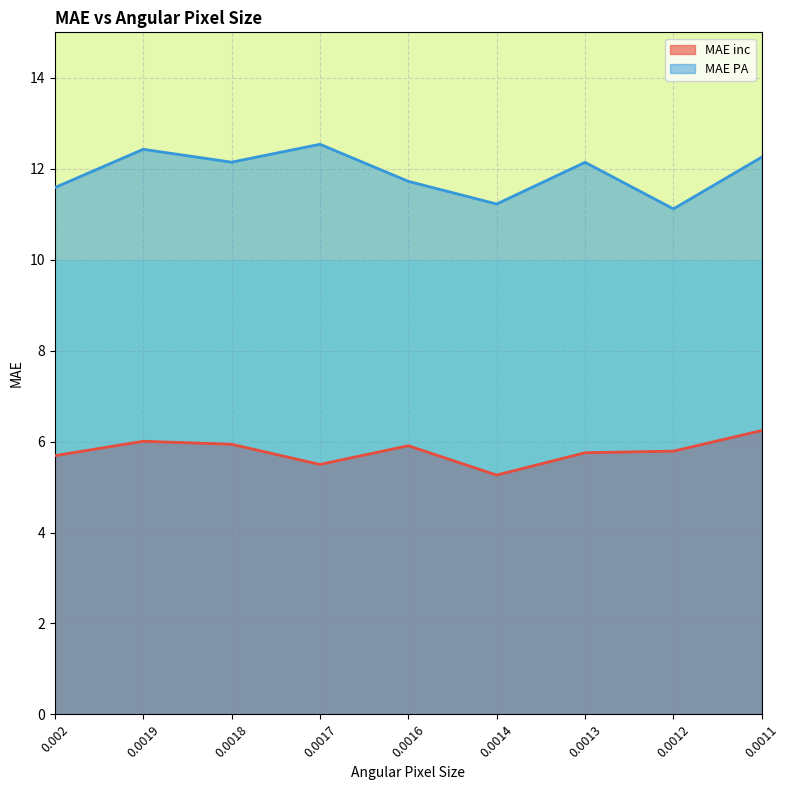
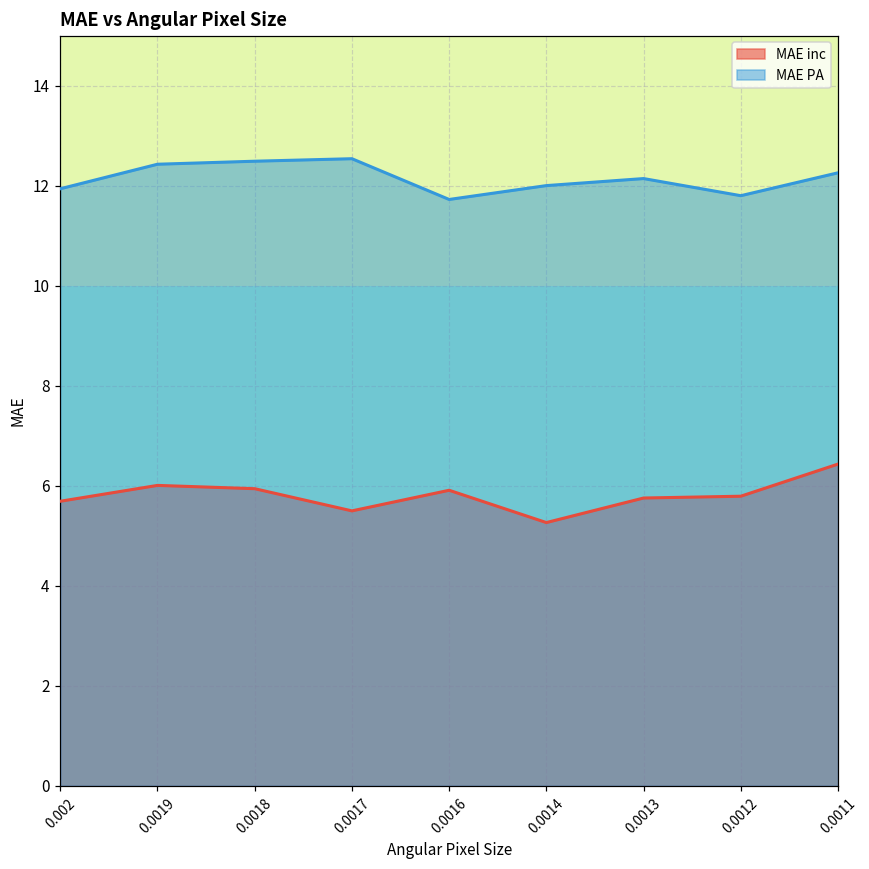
  {
    "MAE inc": {
      "0.002": 5.7,
      "0.0019": 6.0,
      "0.0018": 5.9,
      "0.0017": 5.5,
      "0.0016": 5.9,
      "0.0014": 5.3,
      "0.0013": 5.8,
      "0.0012": 5.8,
-     "0.0011": 6.2
+     "0.0011": 6.4
    },
    "MAE PA": {
-     "0.002": 11.6,
+     "0.002": 11.9,
      "0.0019": 12.4,
-     "0.0018": 12.1,
+     "0.0018": 12.5,
      "0.0017": 12.5,
      "0.0016": 11.7,
-     "0.0014": 11.2,
+     "0.0014": 12.0,
      "0.0013": 12.1,
-     "0.0012": 11.1,
+     "0.0012": 11.8,
      "0.0011": 12.3
    }
  }
